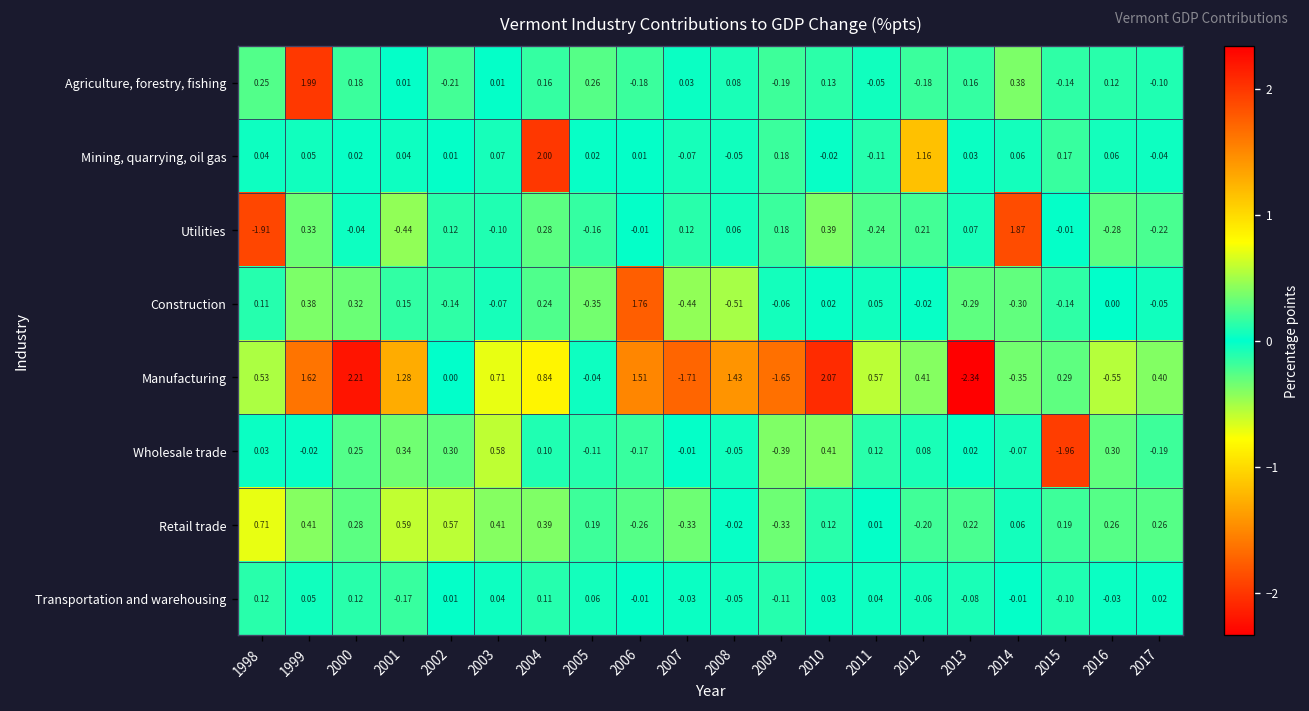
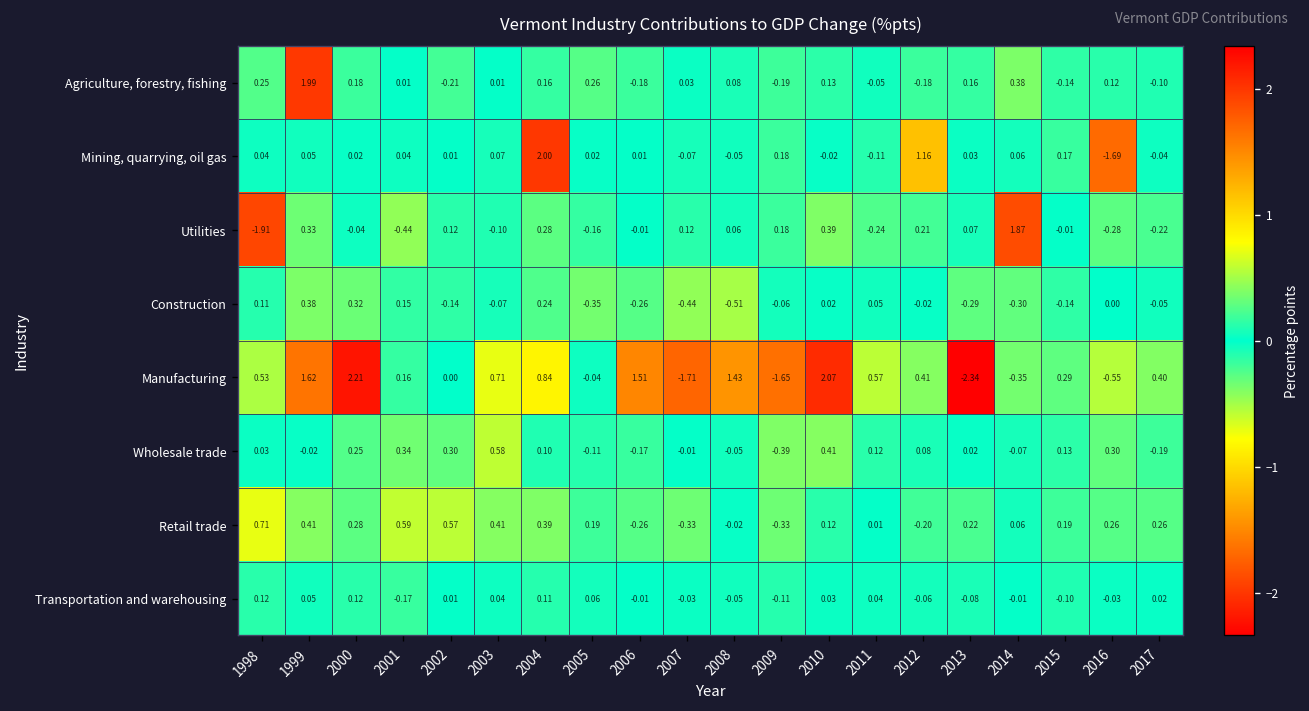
  {
    "Agriculture, forestry, fishing": {
      "1998": 0.25,
      "1999": 1.99,
      "2000": 0.18,
      "2001": 0.01,
      "2002": -0.21,
      "2003": 0.01,
      "2004": 0.16,
      "2005": 0.26,
      "2006": -0.18,
      "2007": 0.03,
      "2008": 0.08,
      "2009": -0.19,
      "2010": 0.13,
      "2011": -0.05,
      "2012": -0.18,
      "2013": 0.16,
      "2014": 0.38,
      "2015": -0.14,
      "2016": 0.12,
      "2017": -0.10
    },
    "Mining, quarrying, oil gas": {
      "1998": 0.04,
      "1999": 0.05,
      "2000": 0.02,
      "2001": 0.04,
      "2002": 0.01,
      "2003": 0.07,
      "2004": 2.00,
      "2005": 0.02,
      "2006": 0.01,
      "2007": -0.07,
      "2008": -0.05,
      "2009": 0.18,
      "2010": -0.02,
      "2011": -0.11,
      "2012": 1.16,
      "2013": 0.03,
      "2014": 0.06,
      "2015": 0.17,
-     "2016": 0.06,
+     "2016": -1.69,
      "2017": -0.04
    },
    "Utilities": {
      "1998": -1.91,
      "1999": 0.33,
      "2000": -0.04,
      "2001": -0.44,
      "2002": 0.12,
      "2003": -0.10,
      "2004": 0.28,
      "2005": -0.16,
      "2006": -0.01,
      "2007": 0.12,
      "2008": 0.06,
      "2009": 0.18,
      "2010": 0.39,
      "2011": -0.24,
      "2012": 0.21,
      "2013": 0.07,
      "2014": 1.87,
      "2015": -0.01,
      "2016": -0.28,
      "2017": -0.22
    },
    "Construction": {
      "1998": 0.11,
      "1999": 0.38,
      "2000": 0.32,
      "2001": 0.15,
      "2002": -0.14,
      "2003": -0.07,
      "2004": 0.24,
      "2005": -0.35,
-     "2006": 1.76,
+     "2006": -0.26,
      "2007": -0.44,
      "2008": -0.51,
      "2009": -0.06,
      "2010": 0.02,
      "2011": 0.05,
      "2012": -0.02,
      "2013": -0.29,
      "2014": -0.30,
      "2015": -0.14,
      "2016": 0.00,
      "2017": -0.05
    },
    "Manufacturing": {
      "1998": 0.53,
      "1999": 1.62,
      "2000": 2.21,
-     "2001": 1.28,
+     "2001": 0.16,
      "2002": 0.00,
      "2003": 0.71,
      "2004": 0.84,
      "2005": -0.04,
      "2006": 1.51,
      "2007": -1.71,
      "2008": 1.43,
      "2009": -1.65,
      "2010": 2.07,
      "2011": 0.57,
      "2012": 0.41,
      "2013": -2.34,
      "2014": -0.35,
      "2015": 0.29,
      "2016": -0.55,
      "2017": 0.40
    },
    "Wholesale trade": {
      "1998": 0.03,
      "1999": -0.02,
      "2000": 0.25,
      "2001": 0.34,
      "2002": 0.30,
      "2003": 0.58,
      "2004": 0.10,
      "2005": -0.11,
      "2006": -0.17,
      "2007": -0.01,
      "2008": -0.05,
      "2009": -0.39,
      "2010": 0.41,
      "2011": 0.12,
      "2012": 0.08,
      "2013": 0.02,
      "2014": -0.07,
-     "2015": -1.96,
+     "2015": 0.13,
      "2016": 0.30,
      "2017": -0.19
    },
    "Retail trade": {
      "1998": 0.71,
      "1999": 0.41,
      "2000": 0.28,
      "2001": 0.59,
      "2002": 0.57,
      "2003": 0.41,
      "2004": 0.39,
      "2005": 0.19,
      "2006": -0.26,
      "2007": -0.33,
      "2008": -0.02,
      "2009": -0.33,
      "2010": 0.12,
      "2011": 0.01,
      "2012": -0.20,
      "2013": 0.22,
      "2014": 0.06,
      "2015": 0.19,
      "2016": 0.26,
      "2017": 0.26
    },
    "Transportation and warehousing": {
      "1998": 0.12,
      "1999": 0.05,
      "2000": 0.12,
      "2001": -0.17,
      "2002": 0.01,
      "2003": 0.04,
      "2004": 0.11,
      "2005": 0.06,
      "2006": -0.01,
      "2007": -0.03,
      "2008": -0.05,
      "2009": -0.11,
      "2010": 0.03,
      "2011": 0.04,
      "2012": -0.06,
      "2013": -0.08,
      "2014": -0.01,
      "2015": -0.10,
      "2016": -0.03,
      "2017": 0.02
    }
  }
